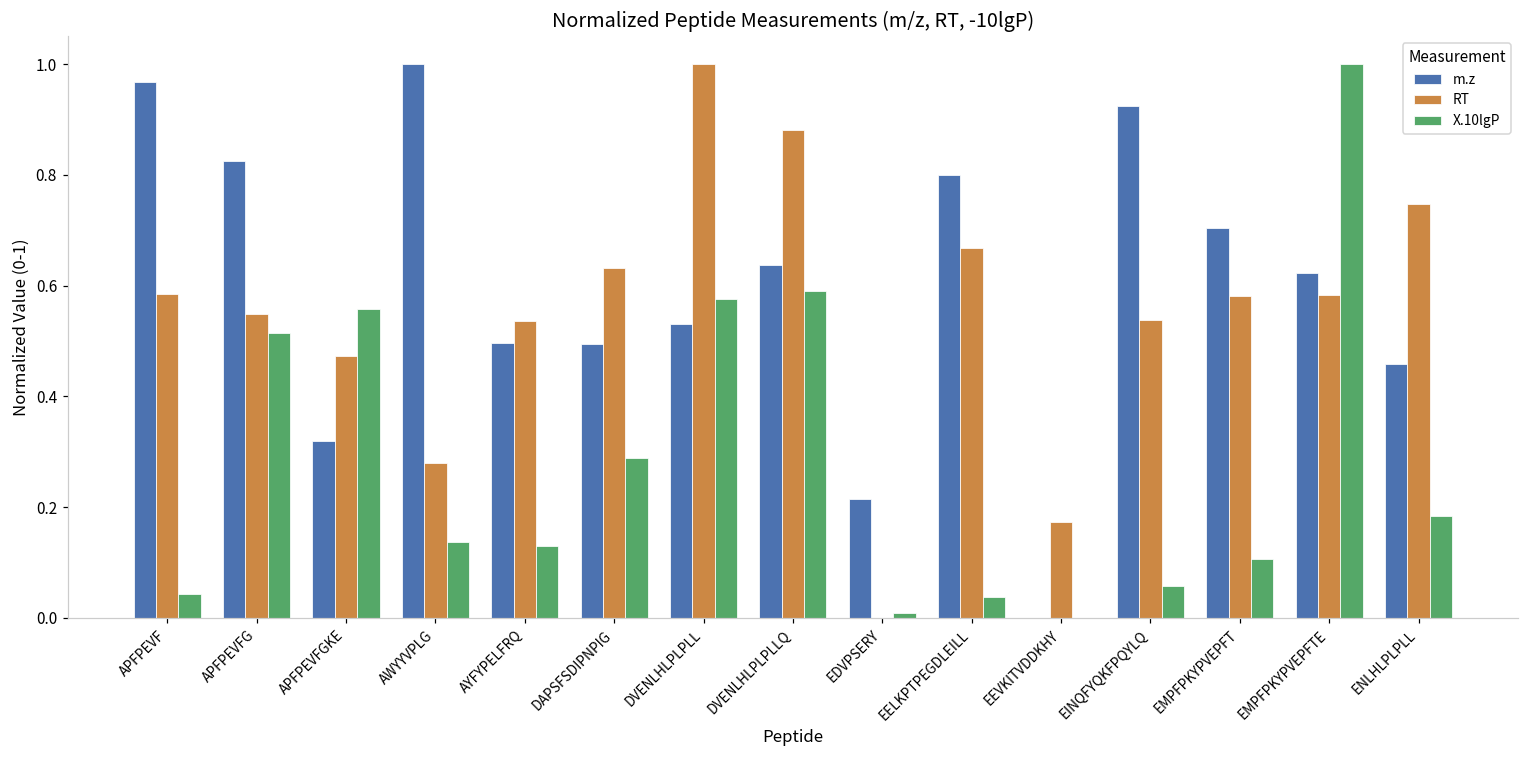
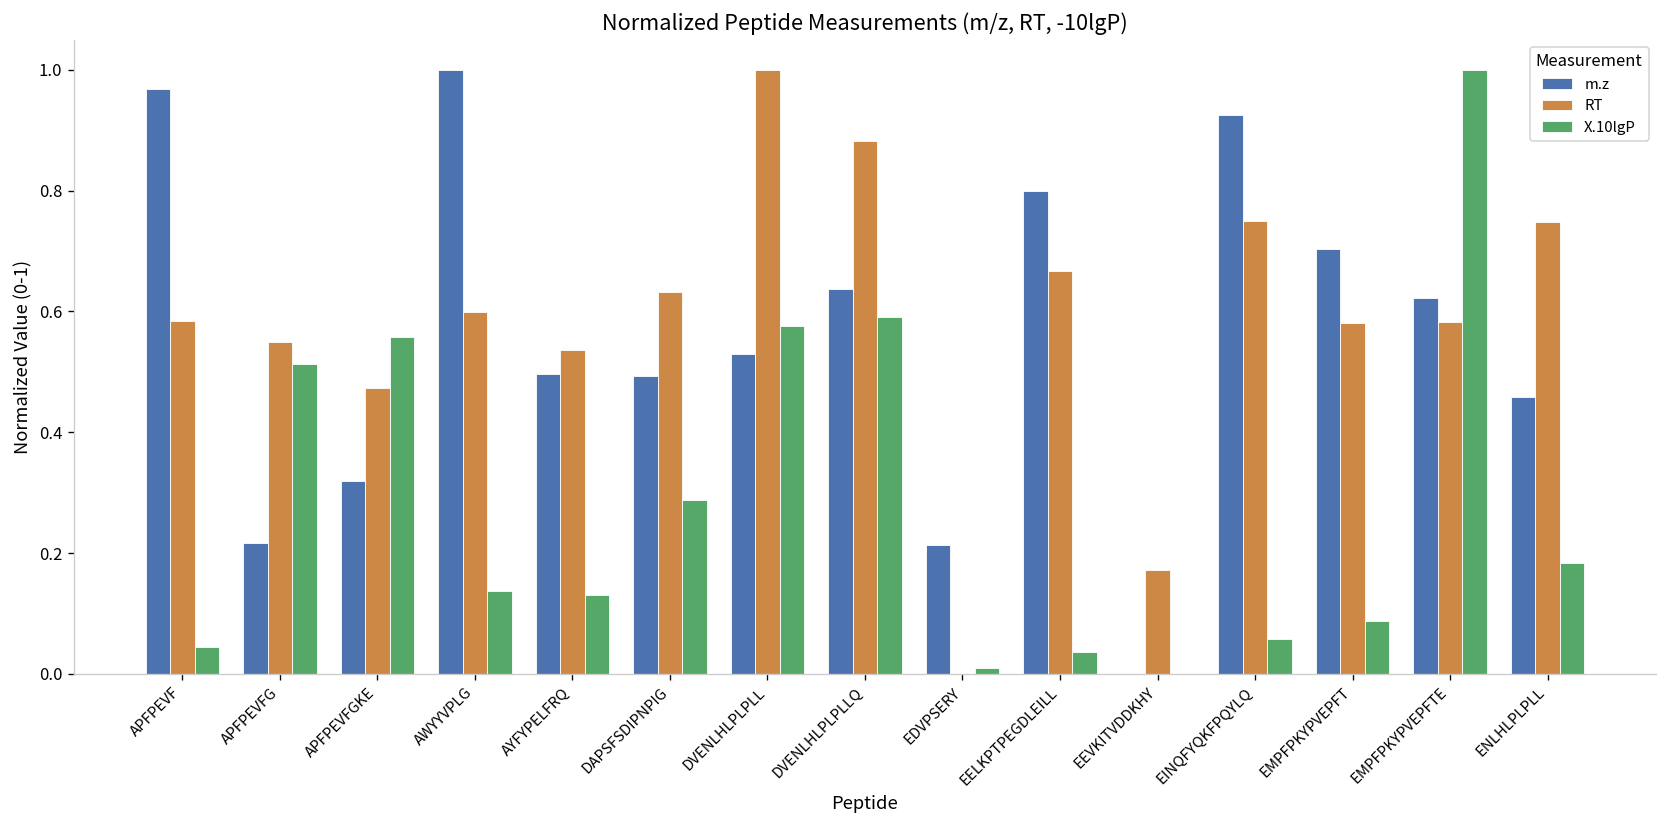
  {
    "m.z": {
      "APFPEVF": 0.97,
-     "APFPEVFG": 0.82,
+     "APFPEVFG": 0.22,
      "APFPEVFGKE": 0.32,
      "AWYYVPLG": 1.00,
      "AYFYPELFRQ": 0.50,
      "DAPSFSDIPNPIG": 0.49,
      "DVENLHLPLPLL": 0.53,
      "DVENLHLPLPLLQ": 0.64,
      "EDVPSERY": 0.21,
      "EELKPTPEGDLEILL": 0.80,
      "EEVKITVDDKHY": 0.00,
      "EINQFYQKFPQYLQ": 0.92,
      "EMPFPKYPVEPFT": 0.70,
      "EMPFPKYPVEPFTE": 0.62,
      "ENLHLPLPLL": 0.46
    },
    "RT": {
      "APFPEVF": 0.58,
      "APFPEVFG": 0.55,
      "APFPEVFGKE": 0.47,
-     "AWYYVPLG": 0.28,
+     "AWYYVPLG": 0.60,
      "AYFYPELFRQ": 0.54,
      "DAPSFSDIPNPIG": 0.63,
      "DVENLHLPLPLL": 1.00,
      "DVENLHLPLPLLQ": 0.88,
      "EDVPSERY": 0.00,
      "EELKPTPEGDLEILL": 0.67,
      "EEVKITVDDKHY": 0.17,
-     "EINQFYQKFPQYLQ": 0.54,
+     "EINQFYQKFPQYLQ": 0.75,
      "EMPFPKYPVEPFT": 0.58,
      "EMPFPKYPVEPFTE": 0.58,
      "ENLHLPLPLL": 0.75
    },
    "X.10lgP": {
      "APFPEVF": 0.04,
      "APFPEVFG": 0.51,
      "APFPEVFGKE": 0.56,
      "AWYYVPLG": 0.14,
      "AYFYPELFRQ": 0.13,
      "DAPSFSDIPNPIG": 0.29,
      "DVENLHLPLPLL": 0.58,
      "DVENLHLPLPLLQ": 0.59,
      "EDVPSERY": 0.01,
      "EELKPTPEGDLEILL": 0.04,
      "EEVKITVDDKHY": 0.00,
      "EINQFYQKFPQYLQ": 0.06,
-     "EMPFPKYPVEPFT": 0.11,
+     "EMPFPKYPVEPFT": 0.09,
      "EMPFPKYPVEPFTE": 1.00,
      "ENLHLPLPLL": 0.18
    }
  }
